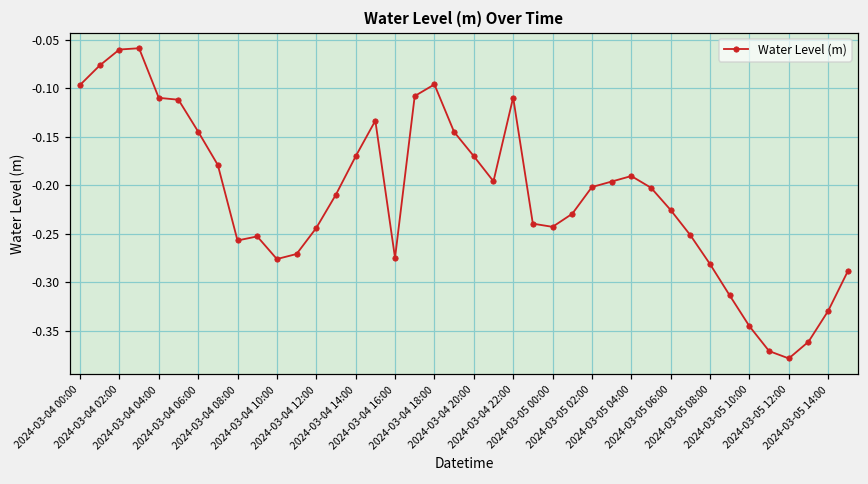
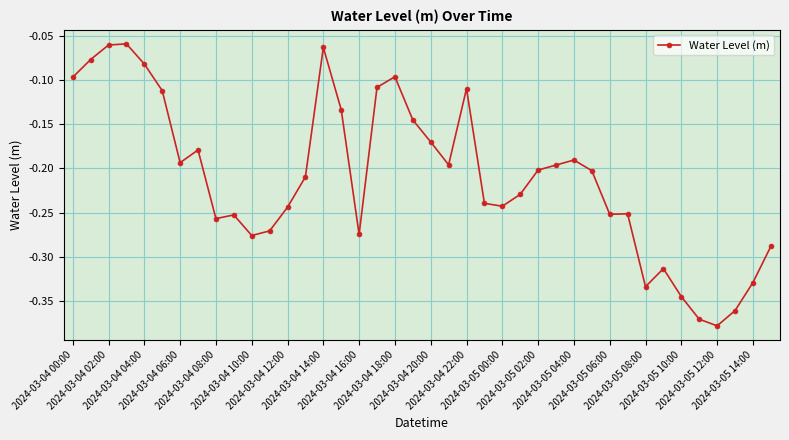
  {
    "2024-03-04 00:00": -0.10,
    "2024-03-04 02:00": -0.06,
-   "2024-03-04 04:00": -0.11,
-   "2024-03-04 06:00": -0.14,
+   "2024-03-04 04:00": -0.08,
+   "2024-03-04 06:00": -0.19,
    "2024-03-04 08:00": -0.26,
    "2024-03-04 10:00": -0.28,
    "2024-03-04 12:00": -0.24,
-   "2024-03-04 14:00": -0.17,
+   "2024-03-04 14:00": -0.06,
    "2024-03-04 16:00": -0.27,
    "2024-03-04 18:00": -0.10,
    "2024-03-04 20:00": -0.17,
    "2024-03-04 22:00": -0.11,
    "2024-03-05 00:00": -0.24,
    "2024-03-05 02:00": -0.20,
    "2024-03-05 04:00": -0.19,
-   "2024-03-05 06:00": -0.23,
-   "2024-03-05 08:00": -0.28,
+   "2024-03-05 06:00": -0.25,
+   "2024-03-05 08:00": -0.33,
    "2024-03-05 10:00": -0.35,
    "2024-03-05 12:00": -0.38,
    "2024-03-05 14:00": -0.33
  }
